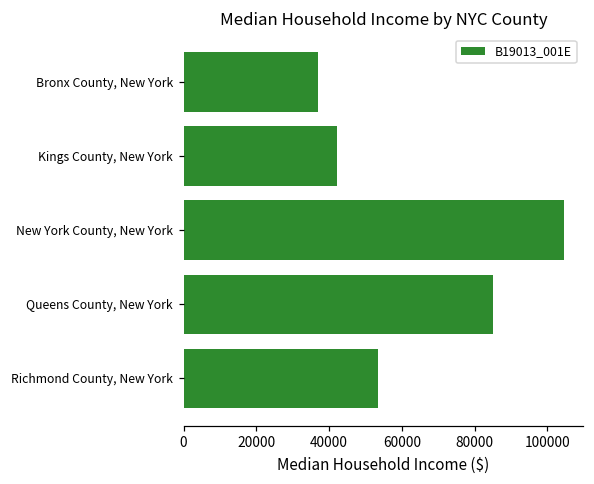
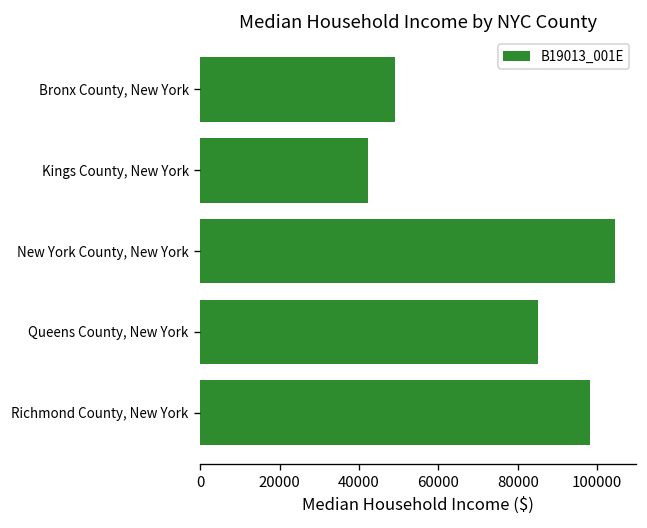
  {
-   "Bronx County, New York": 37000,
+   "Bronx County, New York": 49000,
    "Kings County, New York": 42000,
    "New York County, New York": 105000,
    "Queens County, New York": 85000,
-   "Richmond County, New York": 53000
+   "Richmond County, New York": 98000
  }
